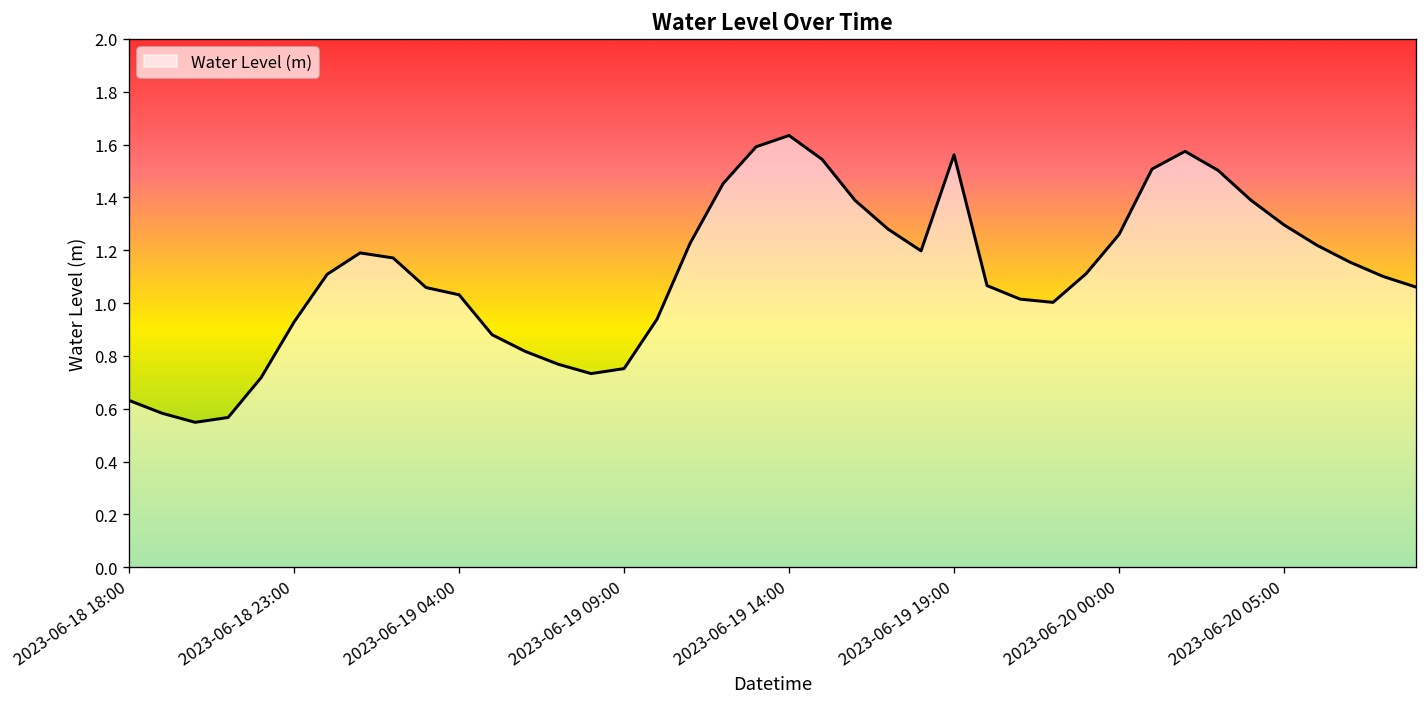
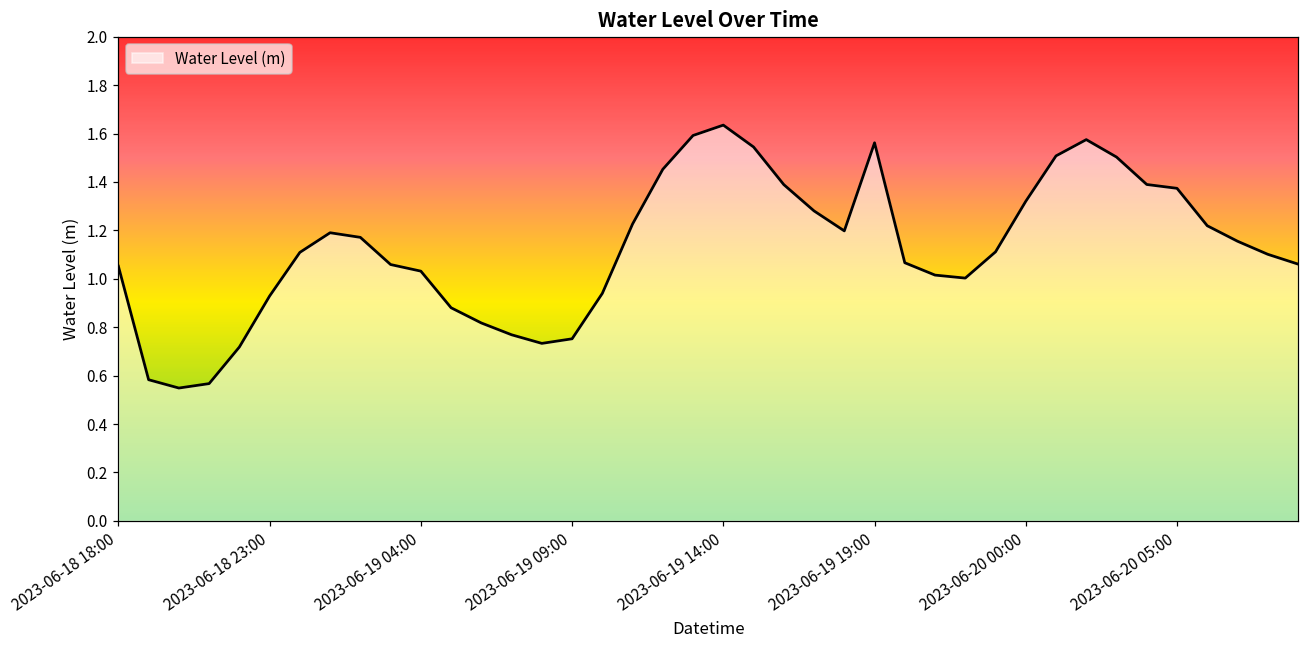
  {
-   "2023-06-18 18:00": 0.63,
+   "2023-06-18 18:00": 1.05,
    "2023-06-18 23:00": 0.93,
    "2023-06-19 04:00": 1.03,
    "2023-06-19 09:00": 0.75,
    "2023-06-19 14:00": 1.63,
    "2023-06-19 19:00": 1.56,
-   "2023-06-20 00:00": 1.26,
-   "2023-06-20 05:00": 1.30
+   "2023-06-20 00:00": 1.32,
+   "2023-06-20 05:00": 1.37
  }
